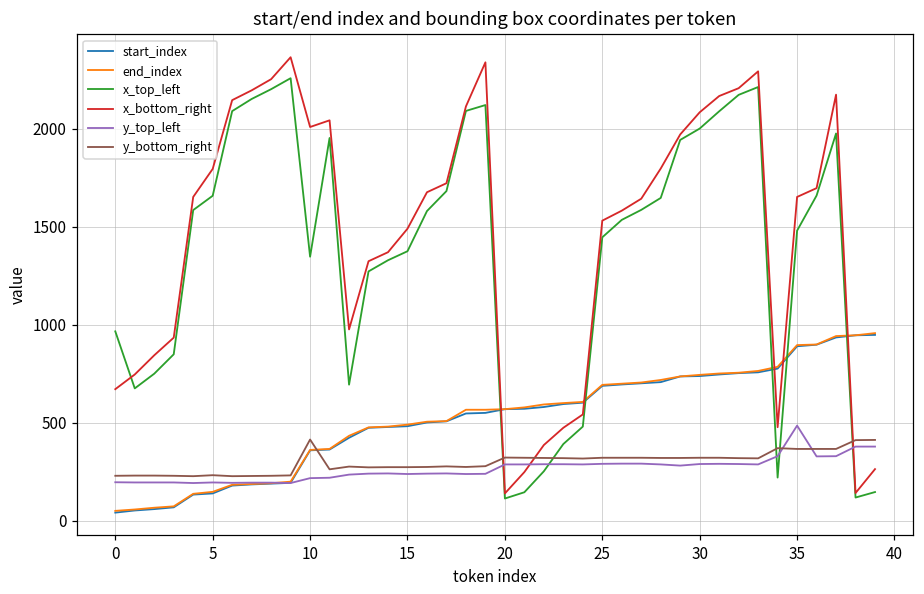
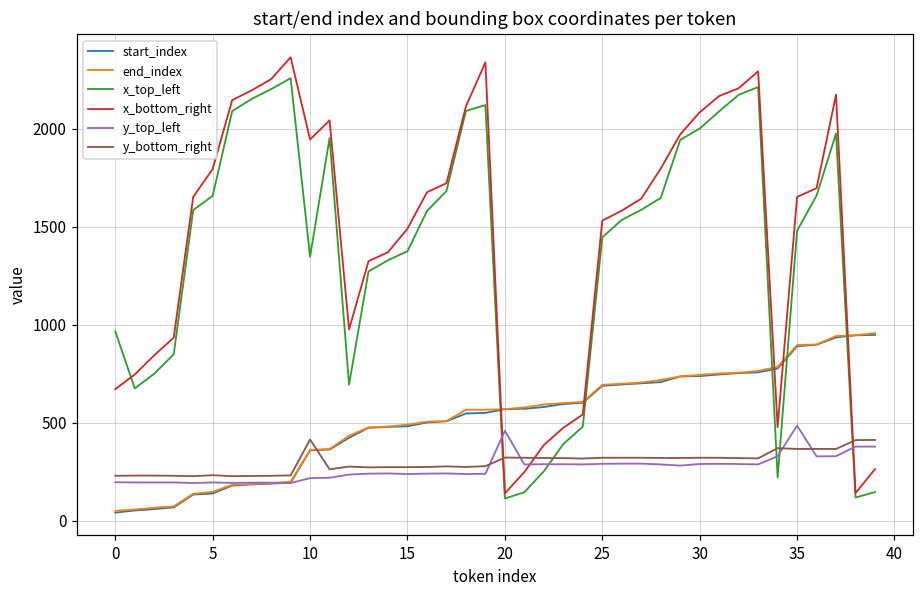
  {
    "x_top_left": {
      "0": 970,
      "5": 1660,
      "10": 1350,
      "15": 1380,
      "20": 110,
      "25": 1450,
      "30": 2000,
      "35": 1480
    },
    "x_bottom_right": {
      "0": 670,
      "5": 1800,
-     "10": 2010,
+     "10": 1950,
      "15": 1490,
      "20": 140,
      "25": 1530,
      "30": 2090,
      "35": 1650
    },
    "y_top_left": {
      "0": 200,
      "5": 200,
      "10": 220,
      "15": 240,
-     "20": 290,
+     "20": 460,
      "25": 290,
      "30": 290,
      "35": 490
    },
    "y_bottom_right": {
      "0": 230,
      "5": 230,
      "10": 420,
      "15": 270,
      "20": 320,
      "25": 320,
      "30": 320,
      "35": 370
    }
  }
